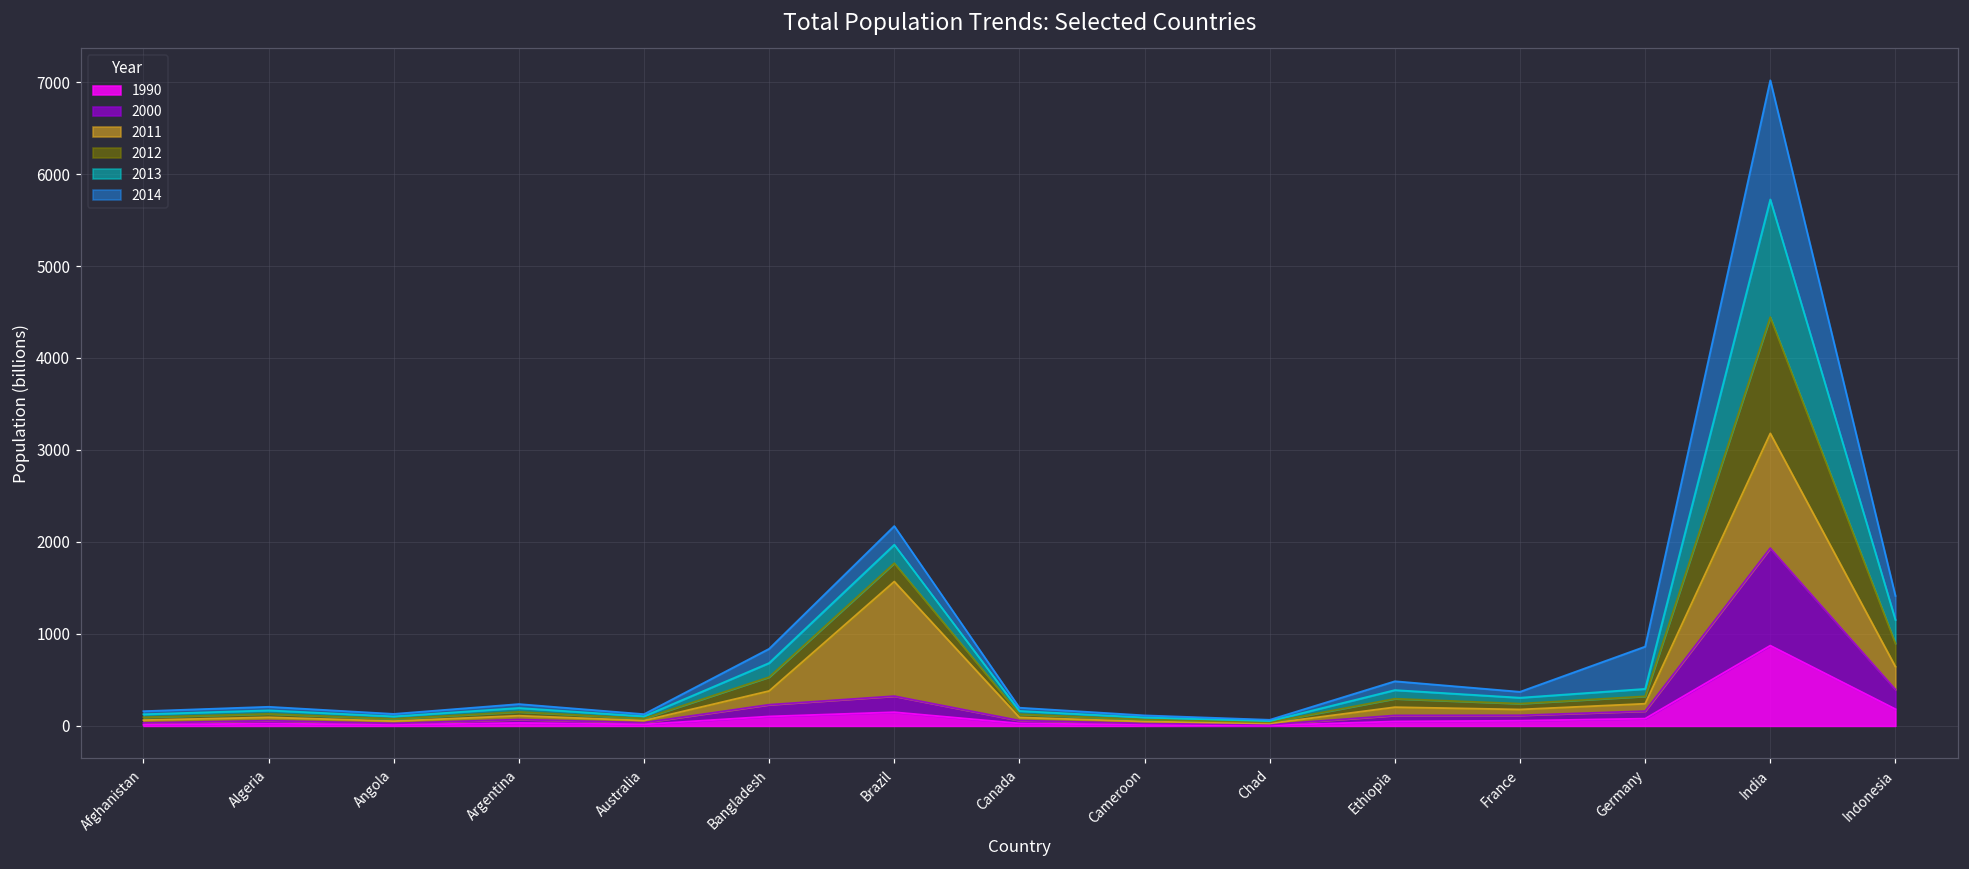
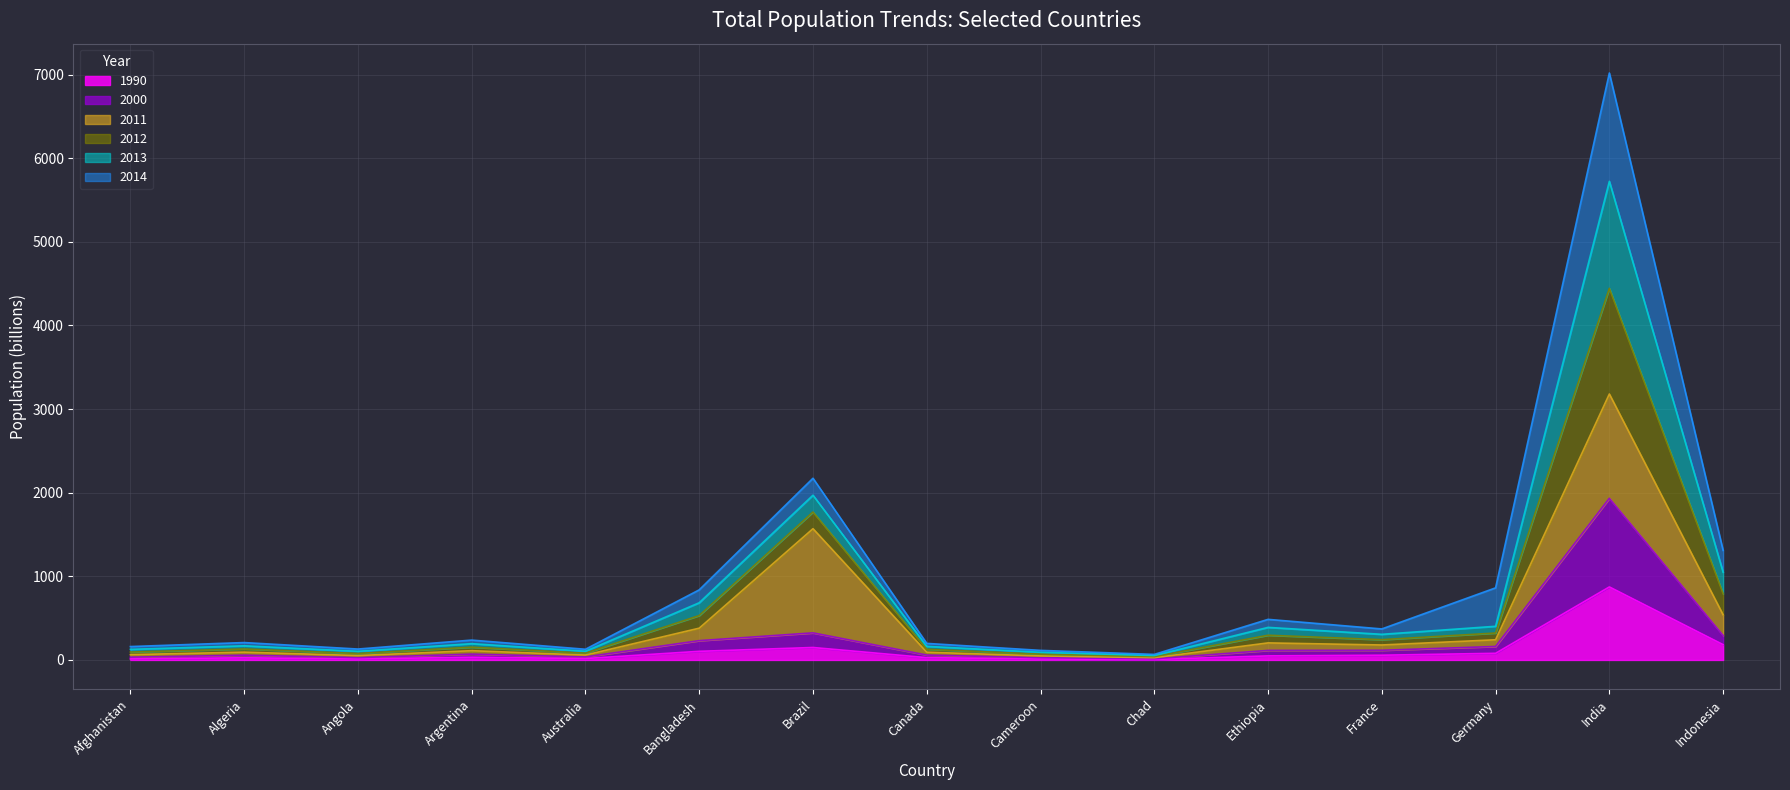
  {
    "1990": {
      "Algeria": 0,
      "Argentina": 0,
      "Bangladesh": 100,
      "Brazil": 100,
      "Ethiopia": 0,
      "France": 100,
      "Germany": 100,
      "India": 900,
      "Indonesia": 200
    },
    "2000": {
      "Algeria": 0,
      "Argentina": 0,
      "Bangladesh": 100,
      "Brazil": 200,
      "Ethiopia": 100,
      "France": 100,
      "Germany": 100,
      "India": 1100,
-     "Indonesia": 200
+     "Indonesia": 100
    },
    "2011": {
      "Algeria": 0,
      "Argentina": 0,
      "Bangladesh": 100,
      "Brazil": 1200,
      "Canada": 0,
      "Ethiopia": 100,
      "France": 100,
      "Germany": 100,
      "India": 1200,
      "Indonesia": 200
    },
    "2012": {
      "Afghanistan": 0,
      "Algeria": 0,
      "Argentina": 0,
      "Bangladesh": 200,
      "Brazil": 200,
      "Canada": 0,
      "Ethiopia": 100,
      "France": 100,
      "Germany": 100,
      "India": 1300,
      "Indonesia": 300
    },
    "2013": {
      "Afghanistan": 0,
      "Algeria": 0,
      "Argentina": 0,
      "Bangladesh": 200,
      "Brazil": 200,
      "Canada": 0,
      "Ethiopia": 100,
      "France": 100,
      "Germany": 100,
      "India": 1300,
      "Indonesia": 300
    },
    "2014": {
      "Afghanistan": 0,
      "Algeria": 0,
      "Argentina": 0,
      "Bangladesh": 200,
      "Brazil": 200,
      "Canada": 0,
      "Ethiopia": 100,
      "France": 100,
      "Germany": 500,
      "India": 1300,
      "Indonesia": 300
    }
  }
